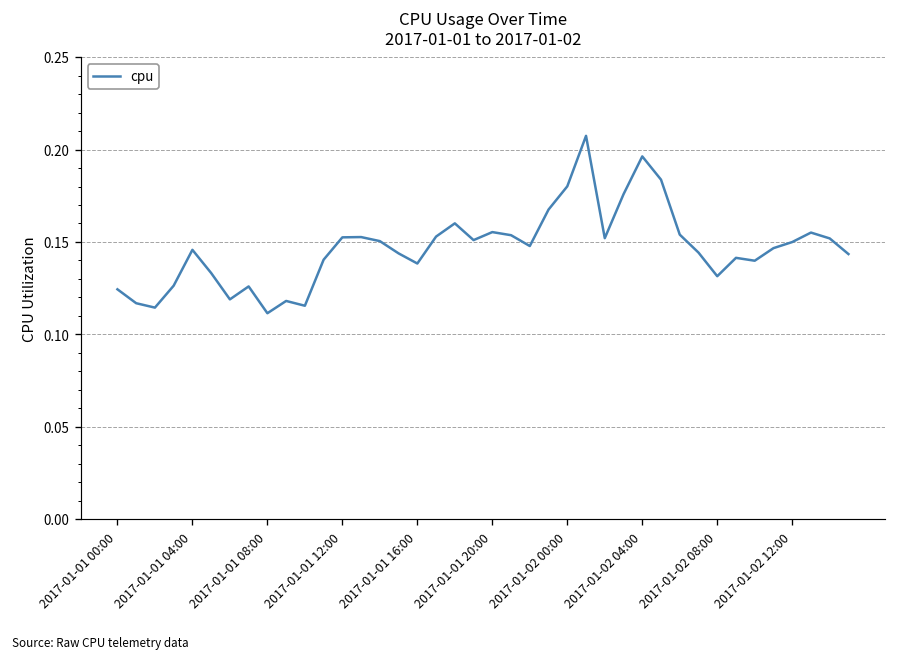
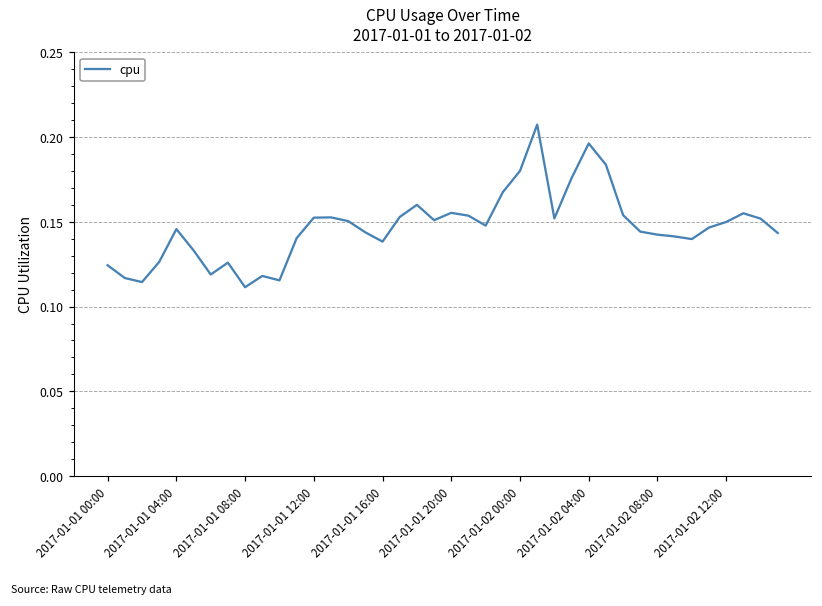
  {
    "2017-01-01 00:00": 0.124,
    "2017-01-01 04:00": 0.146,
    "2017-01-01 08:00": 0.111,
    "2017-01-01 12:00": 0.153,
    "2017-01-01 16:00": 0.138,
    "2017-01-01 20:00": 0.155,
    "2017-01-02 00:00": 0.180,
    "2017-01-02 04:00": 0.196,
-   "2017-01-02 08:00": 0.131,
+   "2017-01-02 08:00": 0.142,
    "2017-01-02 12:00": 0.150
  }
